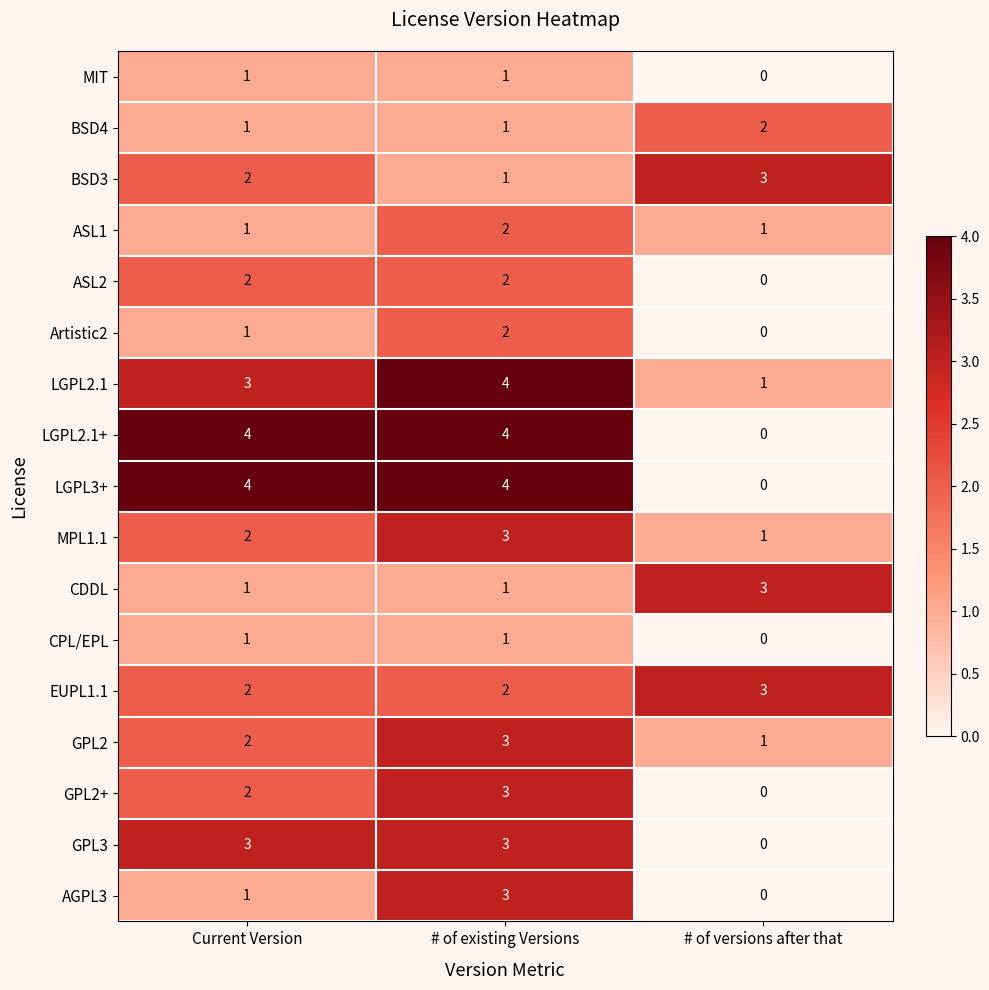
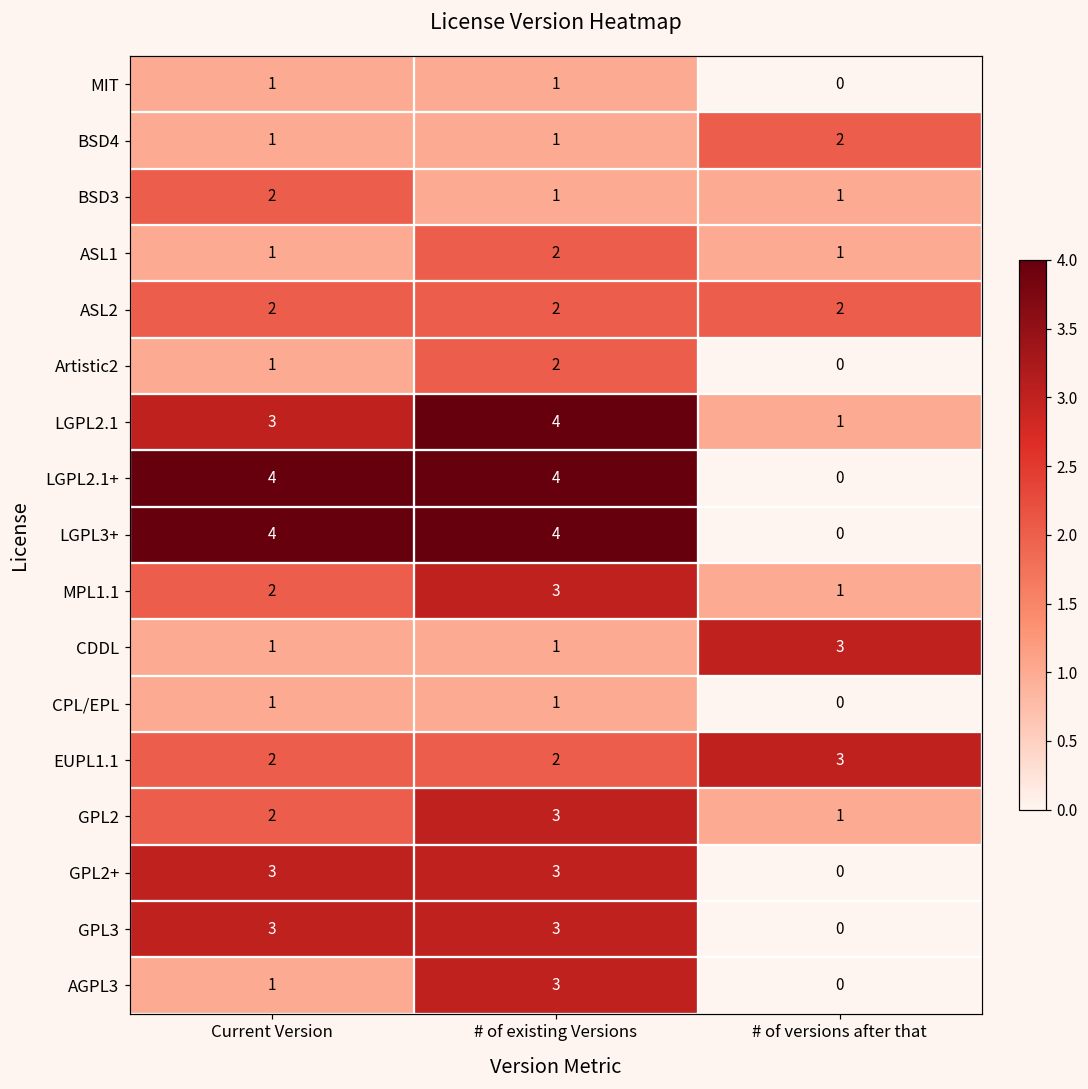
  {
    "MIT": {
      "Current Version": 1,
      "# of existing Versions": 1,
      "# of versions after that": 0
    },
    "BSD4": {
      "Current Version": 1,
      "# of existing Versions": 1,
      "# of versions after that": 2
    },
    "BSD3": {
      "Current Version": 2,
      "# of existing Versions": 1,
-     "# of versions after that": 3
+     "# of versions after that": 1
    },
    "ASL1": {
      "Current Version": 1,
      "# of existing Versions": 2,
      "# of versions after that": 1
    },
    "ASL2": {
      "Current Version": 2,
      "# of existing Versions": 2,
-     "# of versions after that": 0
+     "# of versions after that": 2
    },
    "Artistic2": {
      "Current Version": 1,
      "# of existing Versions": 2,
      "# of versions after that": 0
    },
    "LGPL2.1": {
      "Current Version": 3,
      "# of existing Versions": 4,
      "# of versions after that": 1
    },
    "LGPL2.1+": {
      "Current Version": 4,
      "# of existing Versions": 4,
      "# of versions after that": 0
    },
    "LGPL3+": {
      "Current Version": 4,
      "# of existing Versions": 4,
      "# of versions after that": 0
    },
    "MPL1.1": {
      "Current Version": 2,
      "# of existing Versions": 3,
      "# of versions after that": 1
    },
    "CDDL": {
      "Current Version": 1,
      "# of existing Versions": 1,
      "# of versions after that": 3
    },
    "CPL/EPL": {
      "Current Version": 1,
      "# of existing Versions": 1,
      "# of versions after that": 0
    },
    "EUPL1.1": {
      "Current Version": 2,
      "# of existing Versions": 2,
      "# of versions after that": 3
    },
    "GPL2": {
      "Current Version": 2,
      "# of existing Versions": 3,
      "# of versions after that": 1
    },
    "GPL2+": {
-     "Current Version": 2,
+     "Current Version": 3,
      "# of existing Versions": 3,
      "# of versions after that": 0
    },
    "GPL3": {
      "Current Version": 3,
      "# of existing Versions": 3,
      "# of versions after that": 0
    },
    "AGPL3": {
      "Current Version": 1,
      "# of existing Versions": 3,
      "# of versions after that": 0
    }
  }
